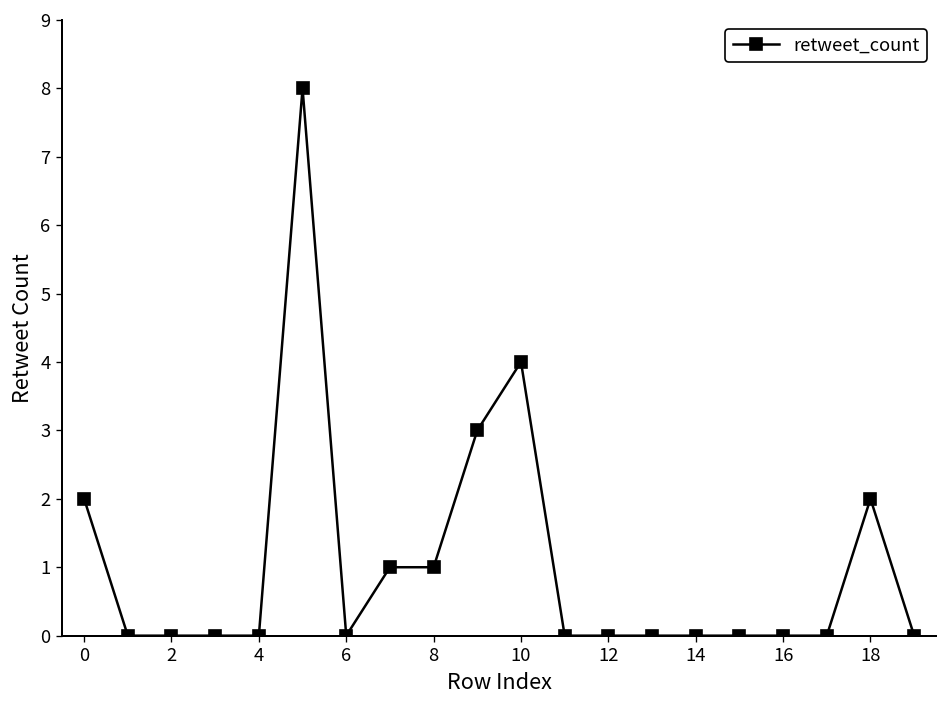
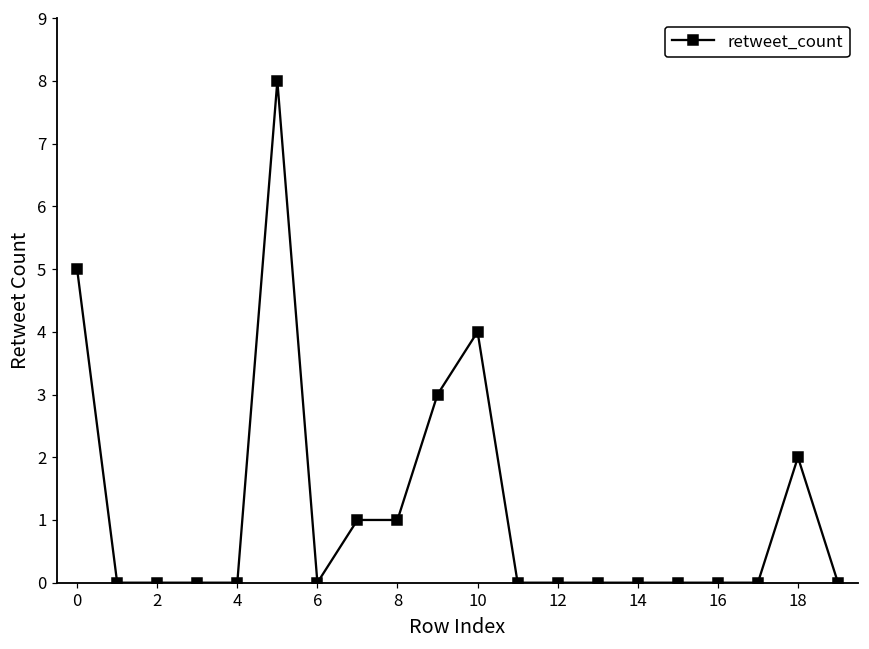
  {
-   "0": 2,
+   "0": 5,
    "2": 0,
    "4": 0,
    "6": 0,
    "8": 1,
    "10": 4,
    "12": 0,
    "14": 0,
    "16": 0,
    "18": 2
  }
